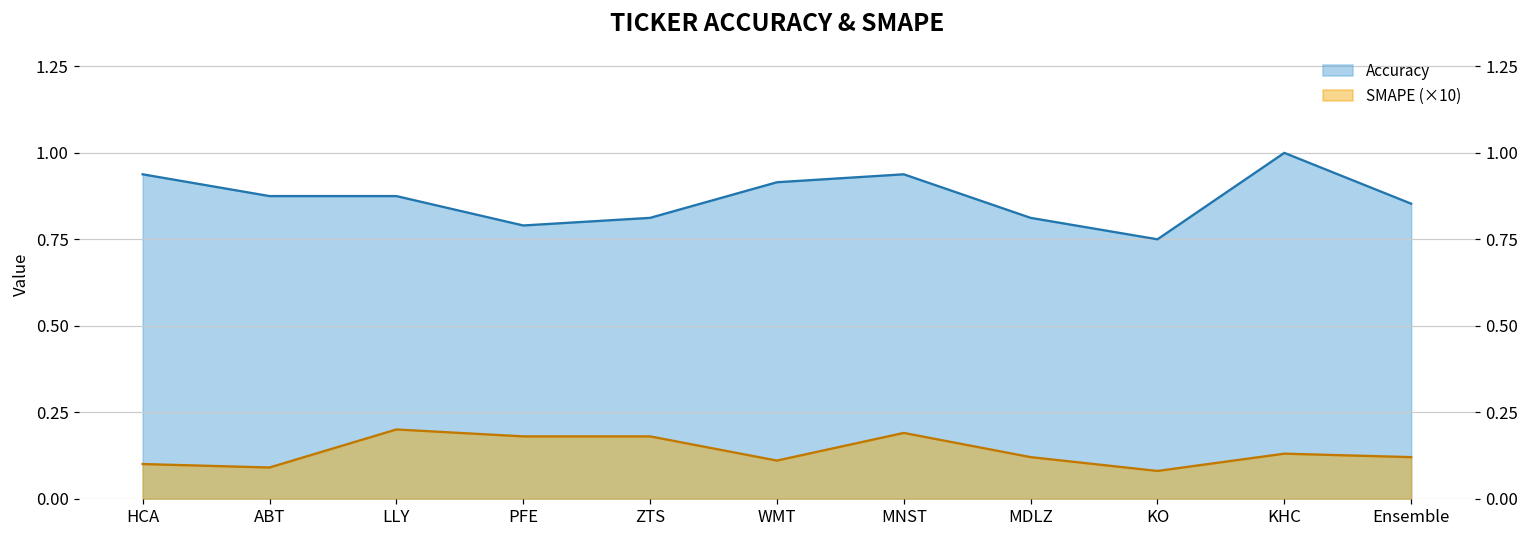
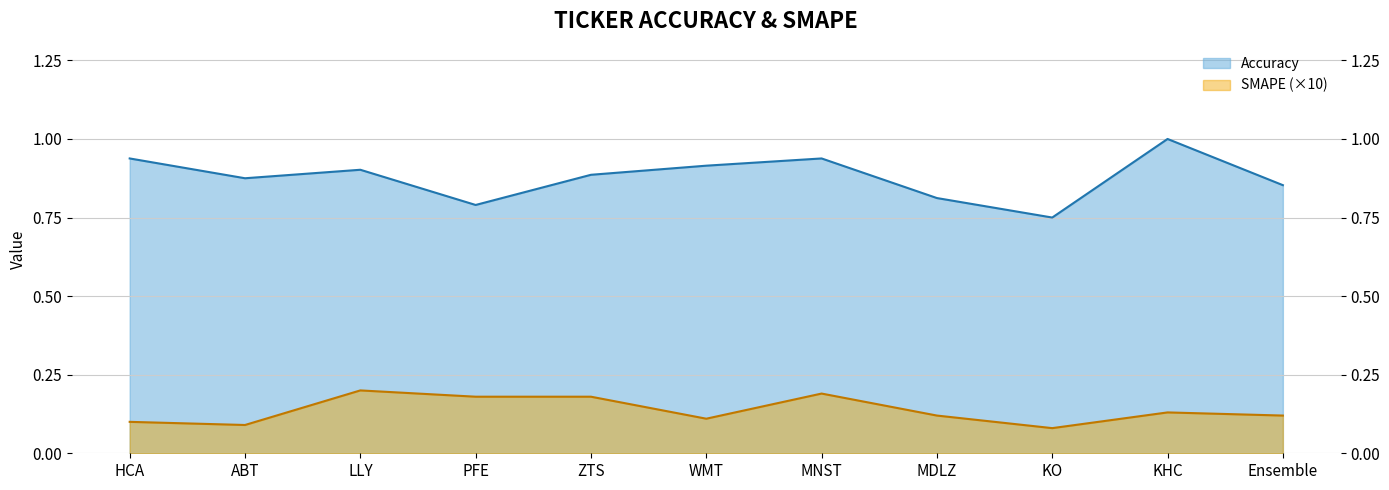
  {
    "Accuracy": {
      "HCA": 0.94,
      "ABT": 0.88,
-     "LLY": 0.88,
+     "LLY": 0.90,
      "PFE": 0.79,
-     "ZTS": 0.81,
+     "ZTS": 0.89,
      "WMT": 0.92,
      "MNST": 0.94,
      "MDLZ": 0.81,
      "KO": 0.75,
      "KHC": 1.00,
      "Ensemble": 0.85
    },
    "SMAPE (×10)": {
      "HCA": 0.10,
      "ABT": 0.09,
      "LLY": 0.20,
      "PFE": 0.18,
      "ZTS": 0.18,
      "WMT": 0.11,
      "MNST": 0.19,
      "MDLZ": 0.12,
      "KO": 0.08,
      "KHC": 0.13,
      "Ensemble": 0.12
    }
  }
